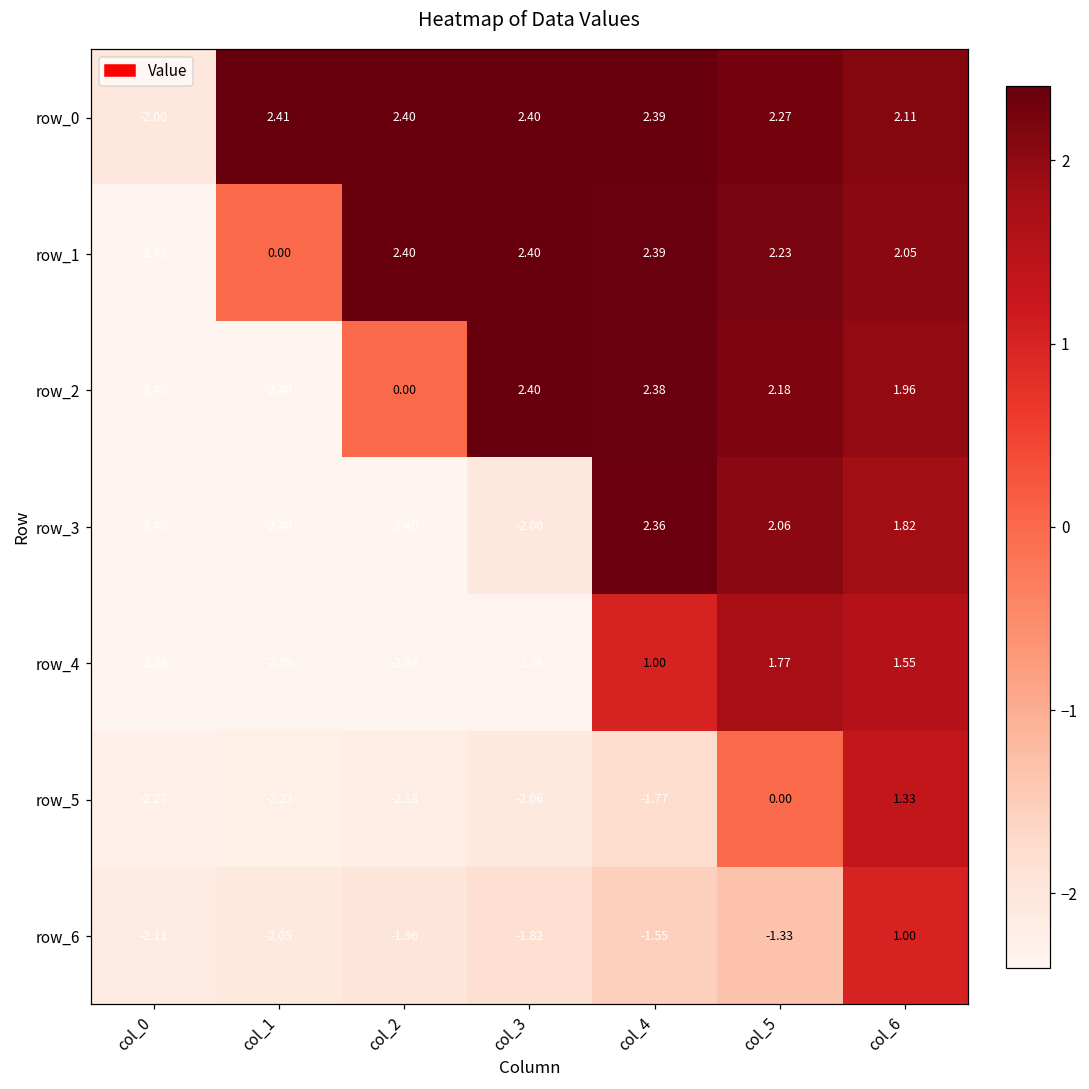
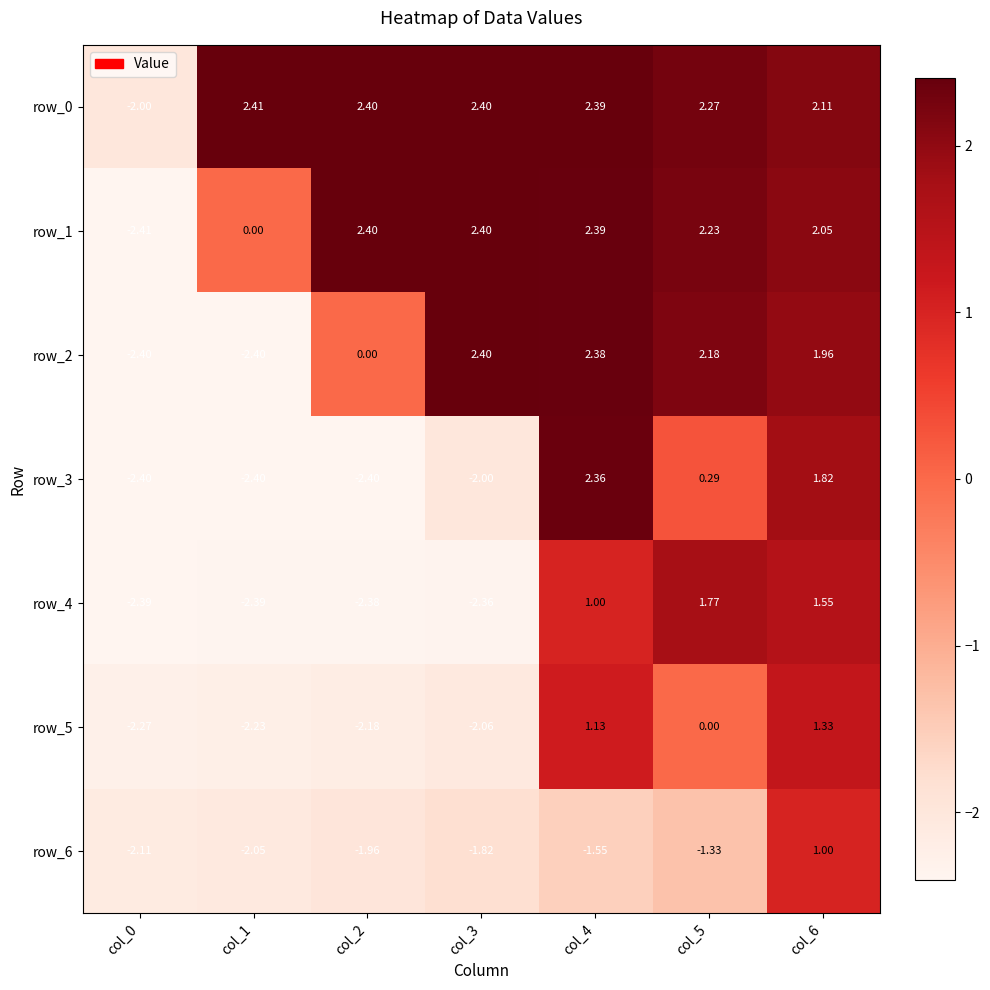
  {
    "row_0": {
      "col_1": 2.41,
      "col_2": 2.40,
      "col_3": 2.40,
      "col_4": 2.39,
      "col_5": 2.27,
      "col_6": 2.11
    },
    "row_1": {
      "col_1": 0.00,
      "col_2": 2.40,
      "col_3": 2.40,
      "col_4": 2.39,
      "col_5": 2.23,
      "col_6": 2.05
    },
    "row_2": {
      "col_2": 0.00,
      "col_3": 2.40,
      "col_4": 2.38,
      "col_5": 2.18,
      "col_6": 1.96
    },
    "row_3": {
      "col_4": 2.36,
-     "col_5": 2.06,
+     "col_5": 0.29,
      "col_6": 1.82
    },
    "row_4": {
      "col_4": 1.00,
      "col_5": 1.77,
      "col_6": 1.55
    },
    "row_5": {
-     "col_4": -1.77,
+     "col_4": 1.13,
      "col_5": 0.00,
      "col_6": 1.33
    },
    "row_6": {
      "col_4": -1.55,
      "col_5": -1.33,
      "col_6": 1.00
    }
  }
